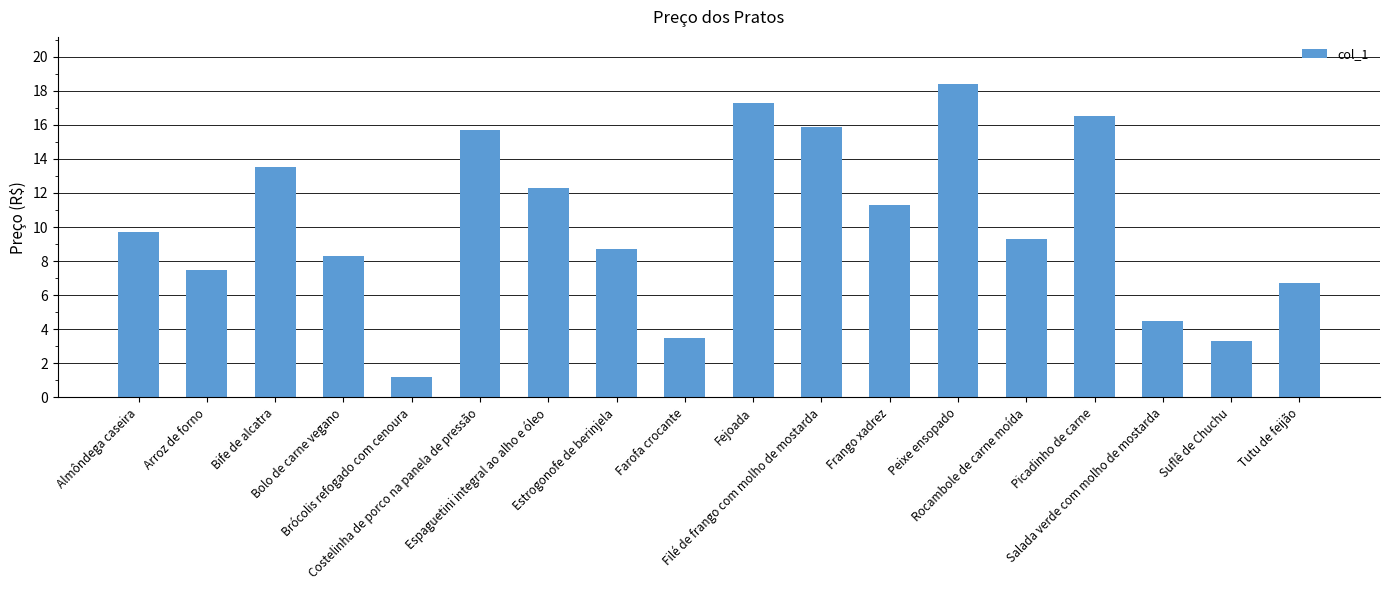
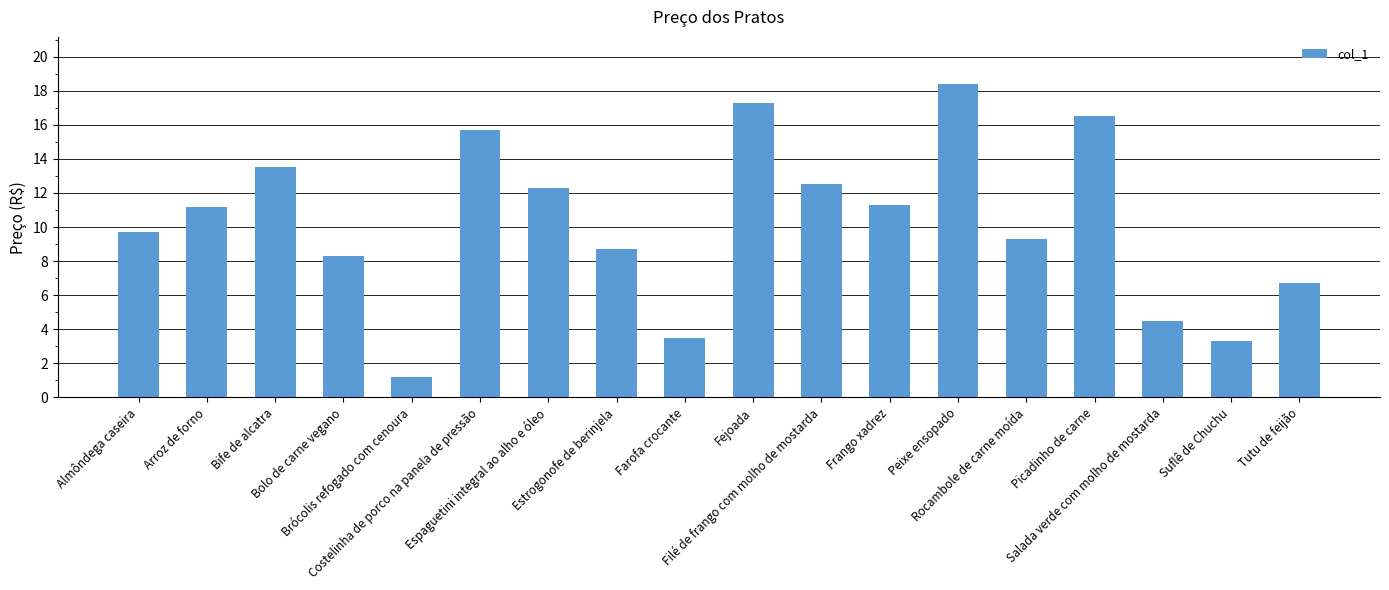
  {
    "Almôndega caseira": 9.7,
-   "Arroz de forno": 7.5,
+   "Arroz de forno": 11.2,
    "Bife de alcatra": 13.5,
    "Bolo de carne vegano": 8.3,
    "Brócolis refogado com cenoura": 1.2,
    "Costelinha de porco na panela de pressão": 15.7,
    "Espaguetini integral ao alho e óleo": 12.3,
    "Estrogonofe de berinjela": 8.7,
    "Farofa crocante": 3.5,
    "Fejoada": 17.3,
-   "Filé de frango com molho de mostarda": 15.9,
+   "Filé de frango com molho de mostarda": 12.5,
    "Frango xadrez": 11.3,
    "Peixe ensopado": 18.4,
    "Rocambole de carne moída": 9.3,
    "Picadinho de carne": 16.5,
    "Salada verde com molho de mostarda": 4.5,
    "Suflê de Chuchu": 3.3,
    "Tutu de feijão": 6.7
  }
